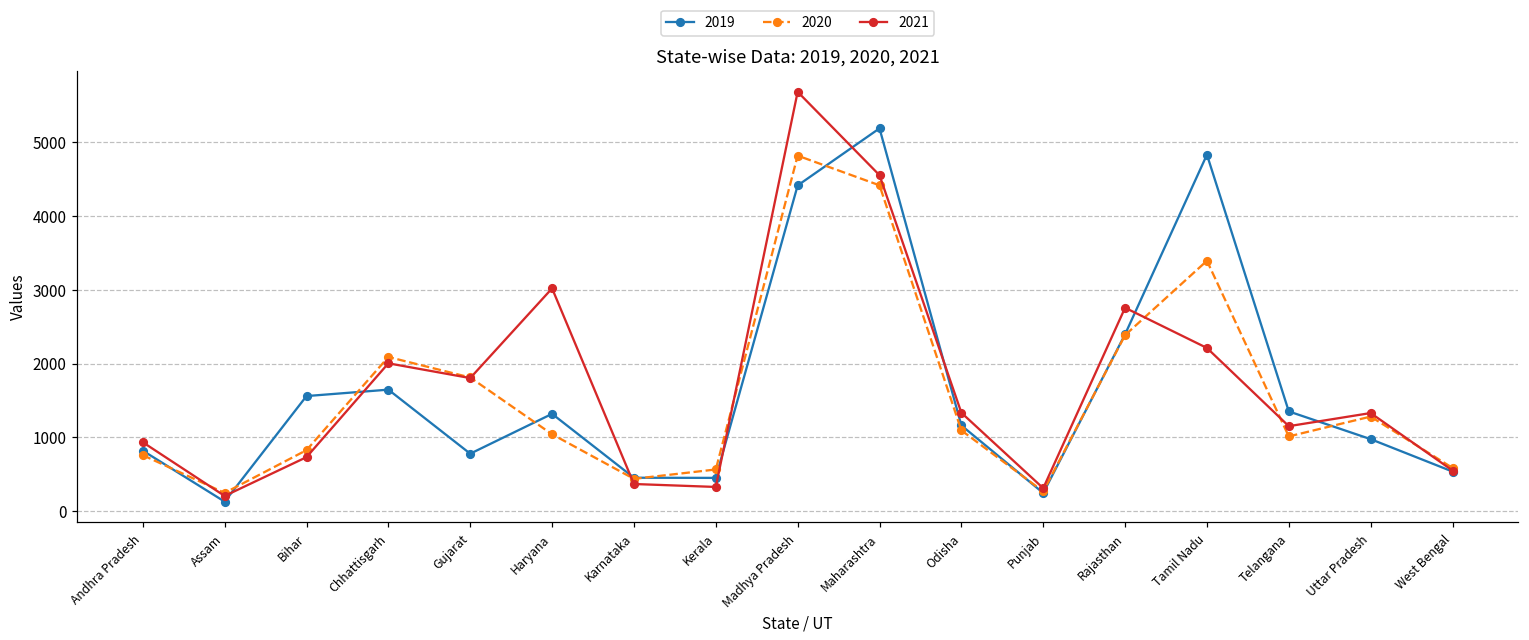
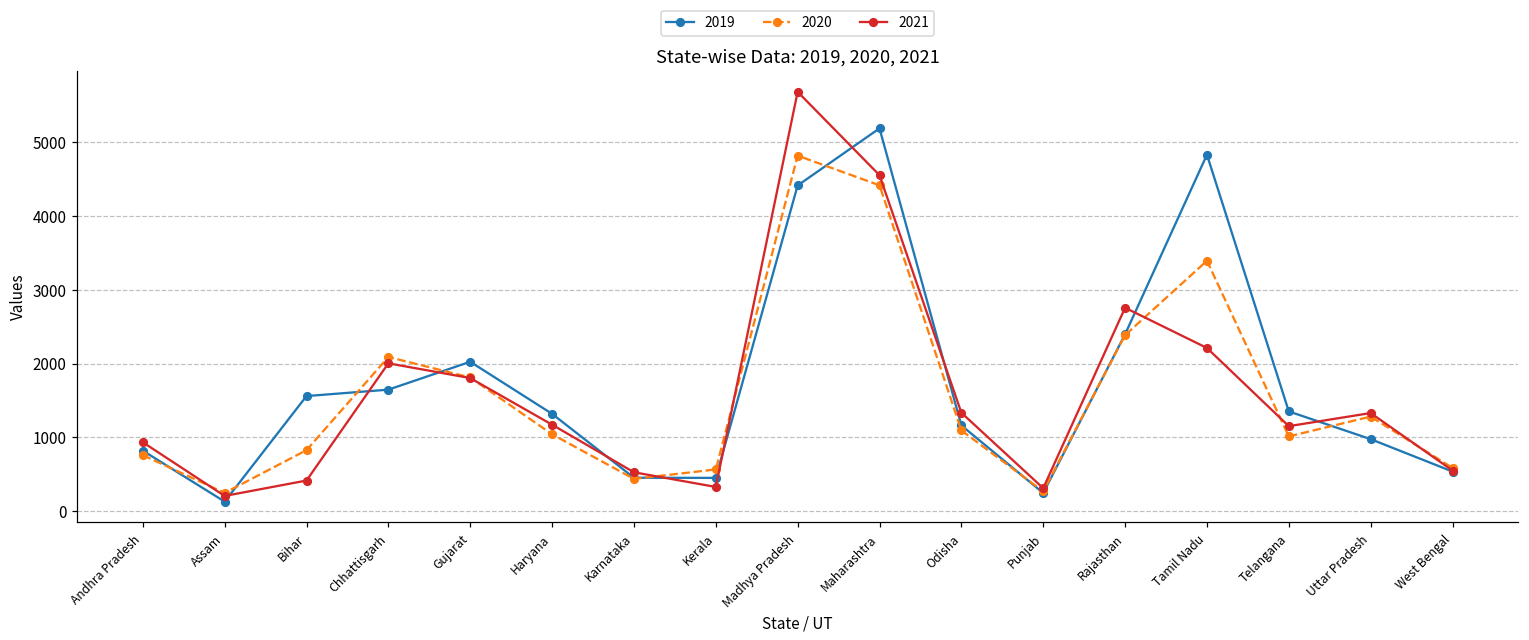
  {
    "2019": {
      "Andhra Pradesh": 800,
      "Assam": 100,
      "Bihar": 1600,
      "Chhattisgarh": 1600,
-     "Gujarat": 800,
+     "Gujarat": 2000,
      "Haryana": 1300,
      "Kerala": 500,
      "Madhya Pradesh": 4400,
      "Maharashtra": 5200,
      "Odisha": 1200,
      "Tamil Nadu": 4800,
      "Telangana": 1400,
      "Uttar Pradesh": 1000
    },
    "2020": {
      "Andhra Pradesh": 800,
      "Assam": 200,
      "Bihar": 800,
      "Chhattisgarh": 2100,
      "Haryana": 1000,
      "Kerala": 600,
      "Madhya Pradesh": 4800,
      "Maharashtra": 4400,
      "Odisha": 1100,
      "Tamil Nadu": 3400,
      "Telangana": 1000,
      "Uttar Pradesh": 1300
    },
    "2021": {
      "Andhra Pradesh": 900,
      "Assam": 200,
-     "Bihar": 700,
+     "Bihar": 400,
      "Chhattisgarh": 2000,
-     "Haryana": 3000,
-     "Karnataka": 400,
+     "Haryana": 1200,
+     "Karnataka": 500,
      "Kerala": 300,
      "Madhya Pradesh": 5700,
      "Maharashtra": 4600,
      "Odisha": 1300,
      "Punjab": 300,
      "Rajasthan": 2800,
      "Tamil Nadu": 2200,
      "Telangana": 1200,
      "Uttar Pradesh": 1300
    }
  }
